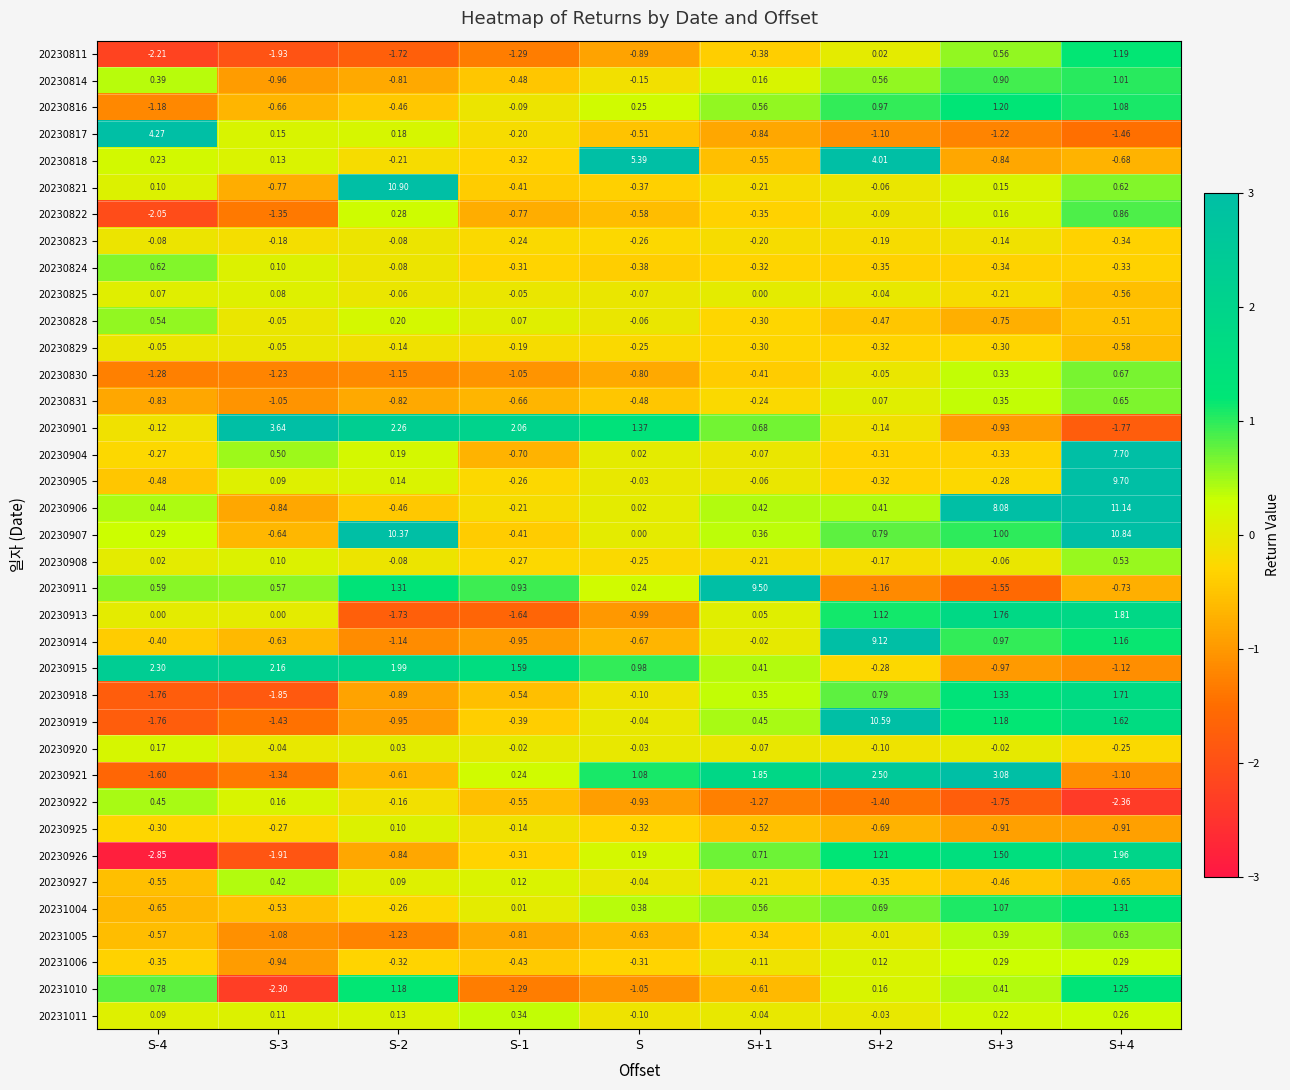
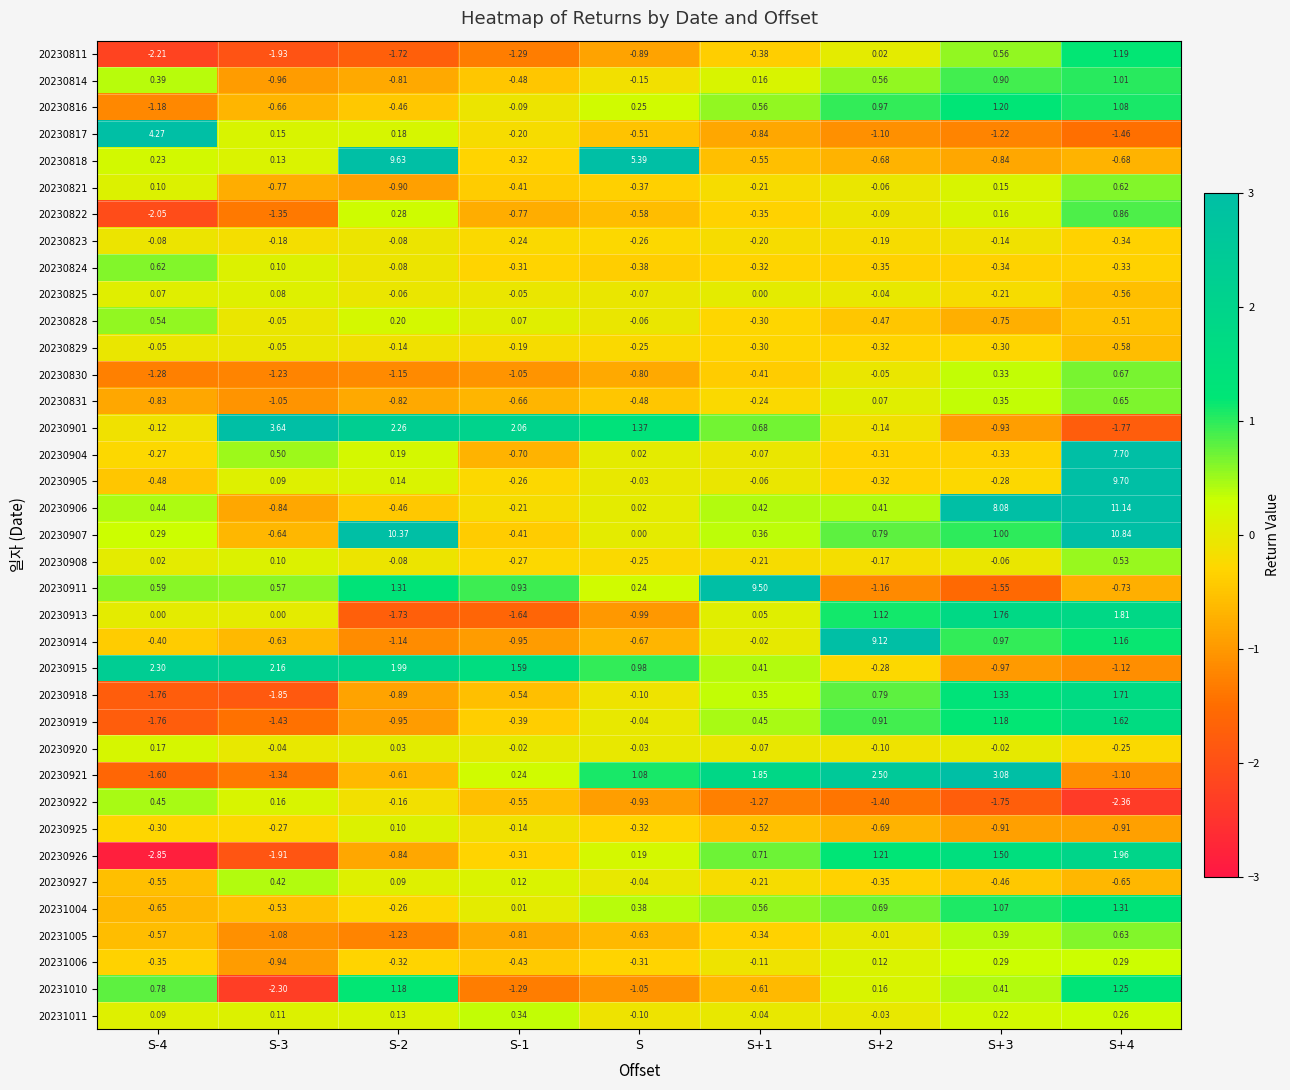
  {
    "20230818": {
      "S-4": 0.23,
      "S-3": 0.13,
-     "S-2": -0.21,
+     "S-2": 9.63,
      "S-1": -0.32,
      "S": 5.39,
      "S+1": -0.55,
-     "S+2": 4.01,
+     "S+2": -0.68,
      "S+3": -0.84,
      "S+4": -0.68
    },
    "20230821": {
      "S-4": 0.10,
      "S-3": -0.77,
-     "S-2": 10.90,
+     "S-2": -0.90,
      "S-1": -0.41,
      "S": -0.37,
      "S+1": -0.21,
      "S+2": -0.06,
      "S+3": 0.15,
      "S+4": 0.62
    },
    "20230919": {
      "S-4": -1.76,
      "S-3": -1.43,
      "S-2": -0.95,
      "S-1": -0.39,
      "S": -0.04,
      "S+1": 0.45,
-     "S+2": 10.59,
+     "S+2": 0.91,
      "S+3": 1.18,
      "S+4": 1.62
    }
  }
